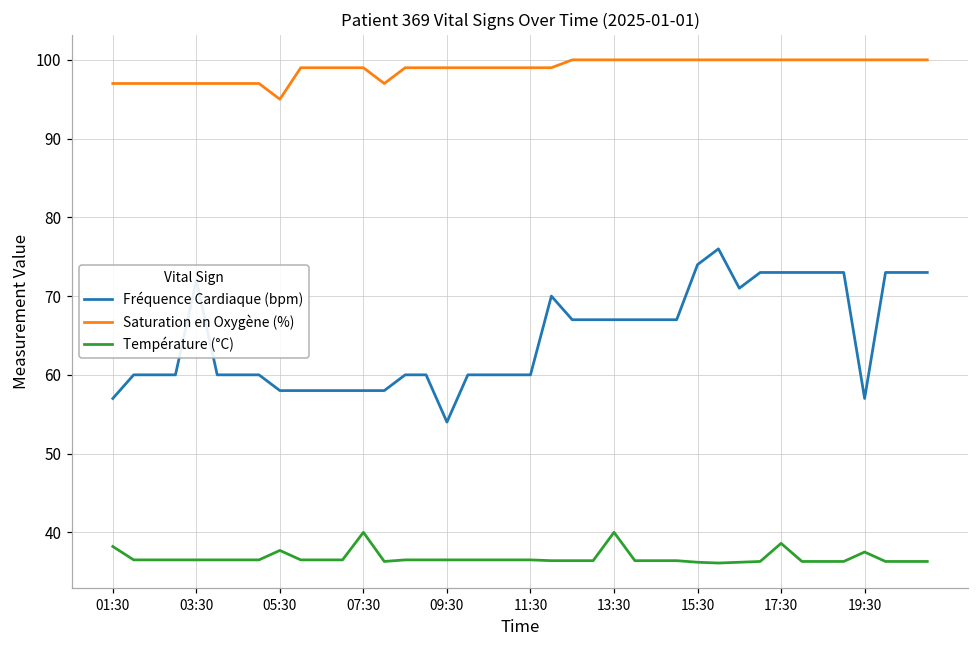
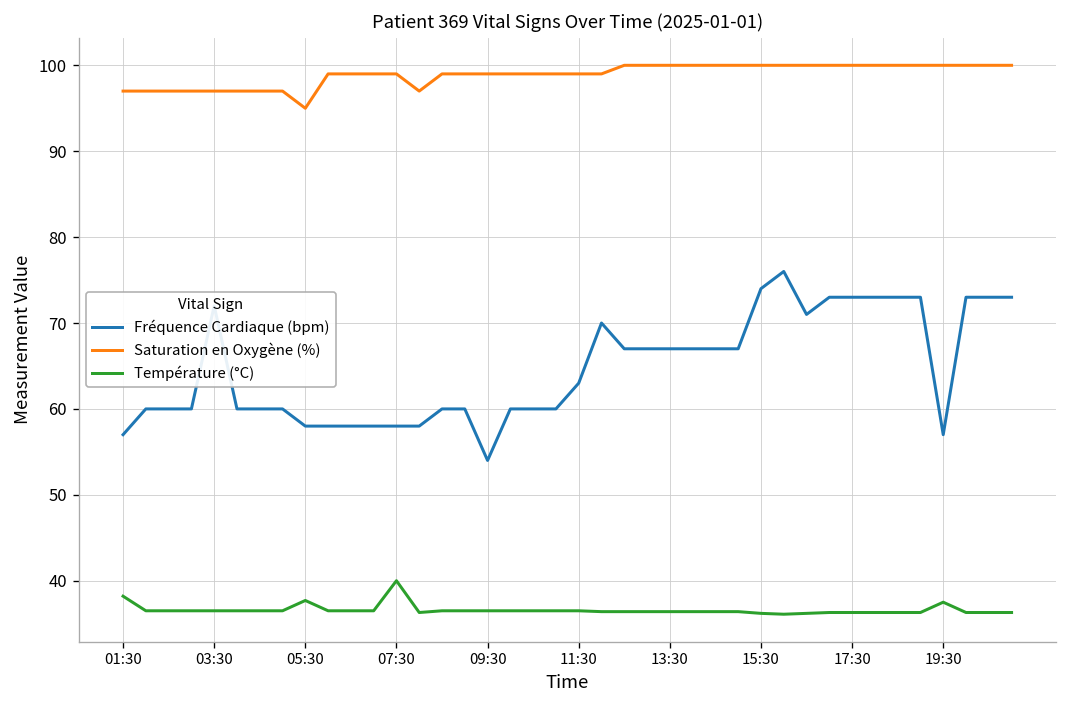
  {
    "Fréquence Cardiaque (bpm)": {
      "01:30": 57,
      "05:30": 58,
      "07:30": 58,
      "09:30": 54,
-     "11:30": 60,
+     "11:30": 63,
      "13:30": 67,
      "15:30": 74,
      "17:30": 73,
      "19:30": 57
    },
    "Saturation en Oxygène (%)": {
      "01:30": 97,
      "03:30": 97,
      "05:30": 95,
      "07:30": 99,
      "09:30": 99,
      "11:30": 99,
      "13:30": 100,
      "15:30": 100,
      "17:30": 100,
      "19:30": 100
    },
    "Température (°C)": {
      "01:30": 38,
      "03:30": 37,
      "05:30": 38,
      "07:30": 40,
      "09:30": 37,
      "11:30": 37,
-     "13:30": 40,
+     "13:30": 36,
      "15:30": 36,
-     "17:30": 39,
+     "17:30": 36,
      "19:30": 38
    }
  }
